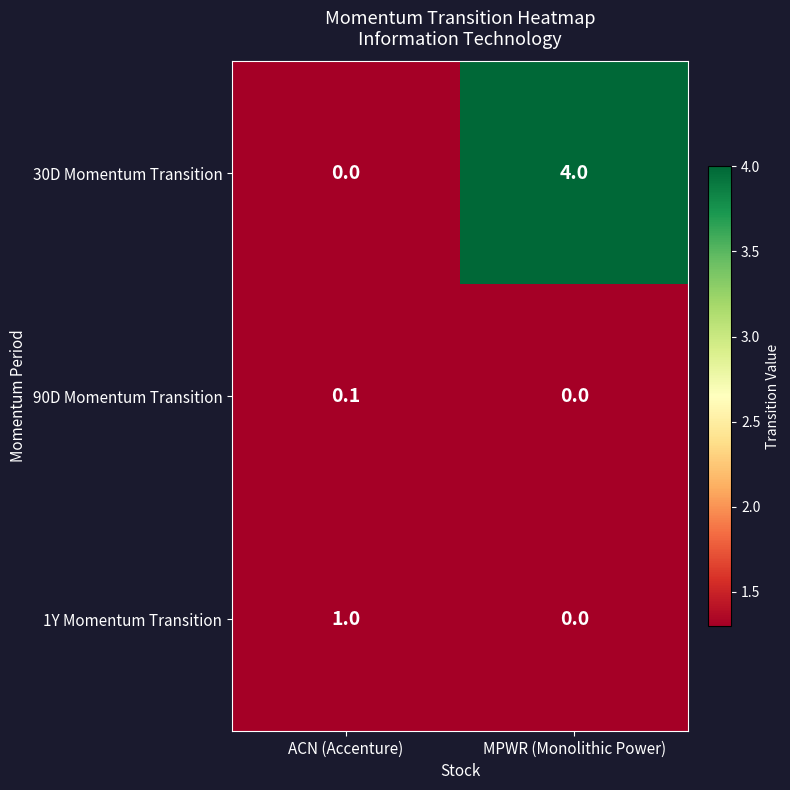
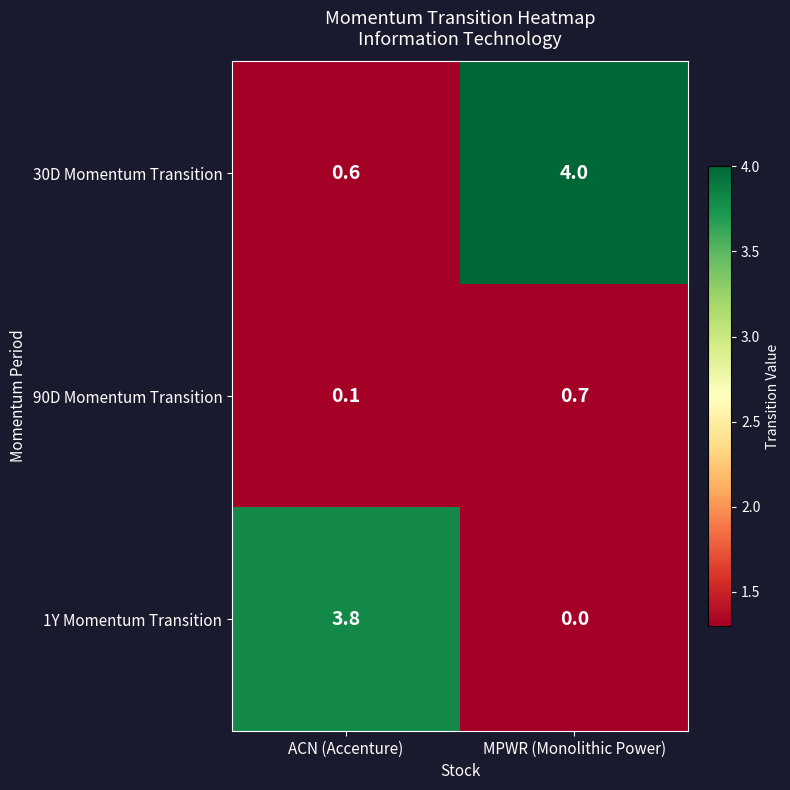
  {
    "30D Momentum Transition": {
-     "ACN (Accenture)": 0.0,
+     "ACN (Accenture)": 0.6,
      "MPWR (Monolithic Power)": 4.0
    },
    "90D Momentum Transition": {
      "ACN (Accenture)": 0.1,
-     "MPWR (Monolithic Power)": 0.0
+     "MPWR (Monolithic Power)": 0.7
    },
    "1Y Momentum Transition": {
-     "ACN (Accenture)": 1.0,
+     "ACN (Accenture)": 3.8,
      "MPWR (Monolithic Power)": 0.0
    }
  }
